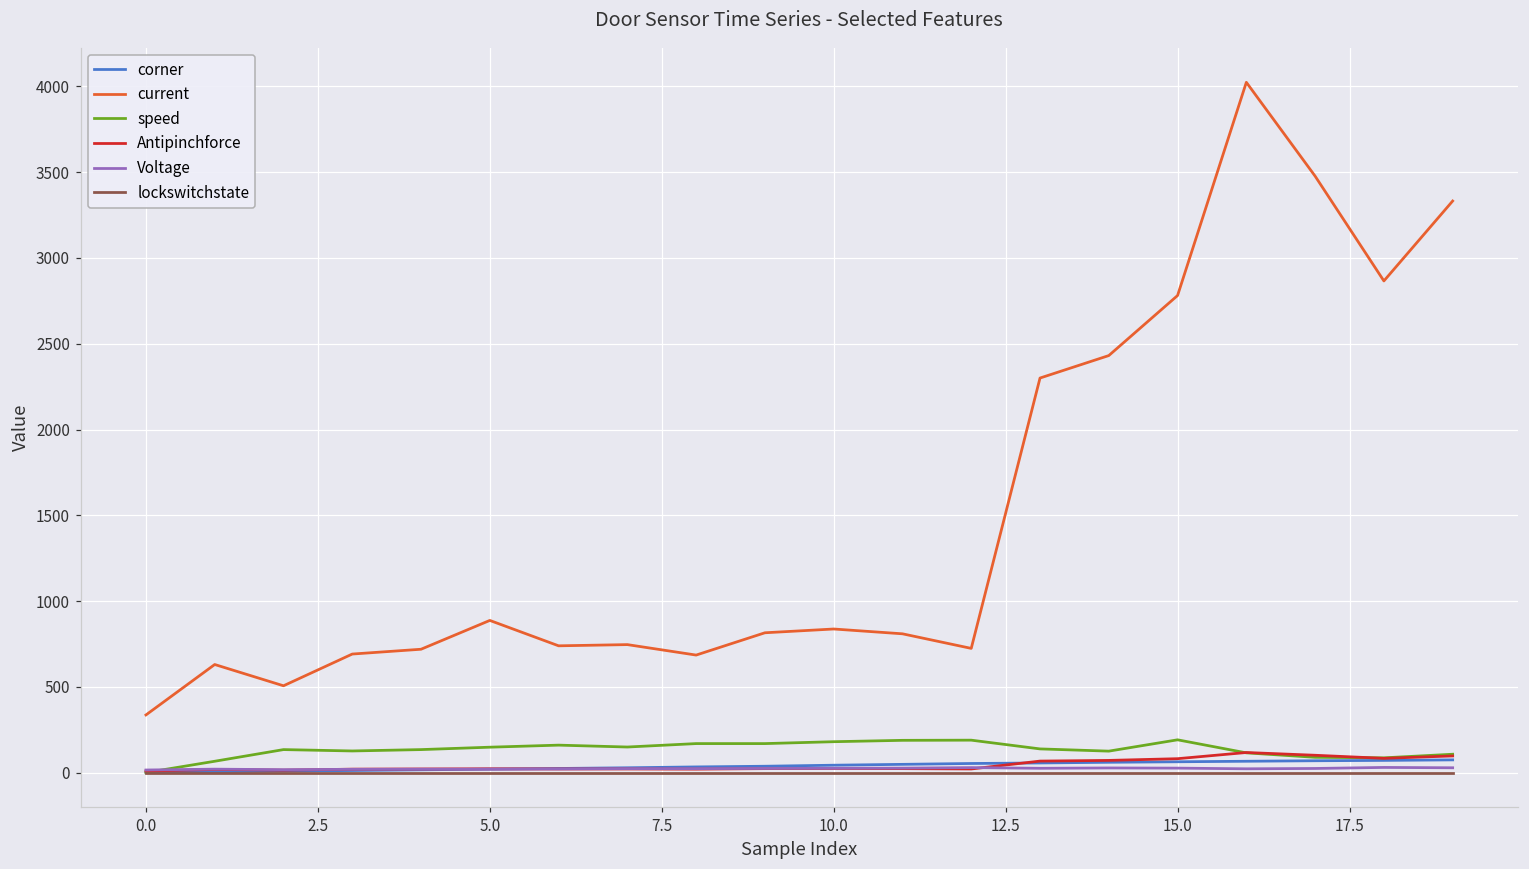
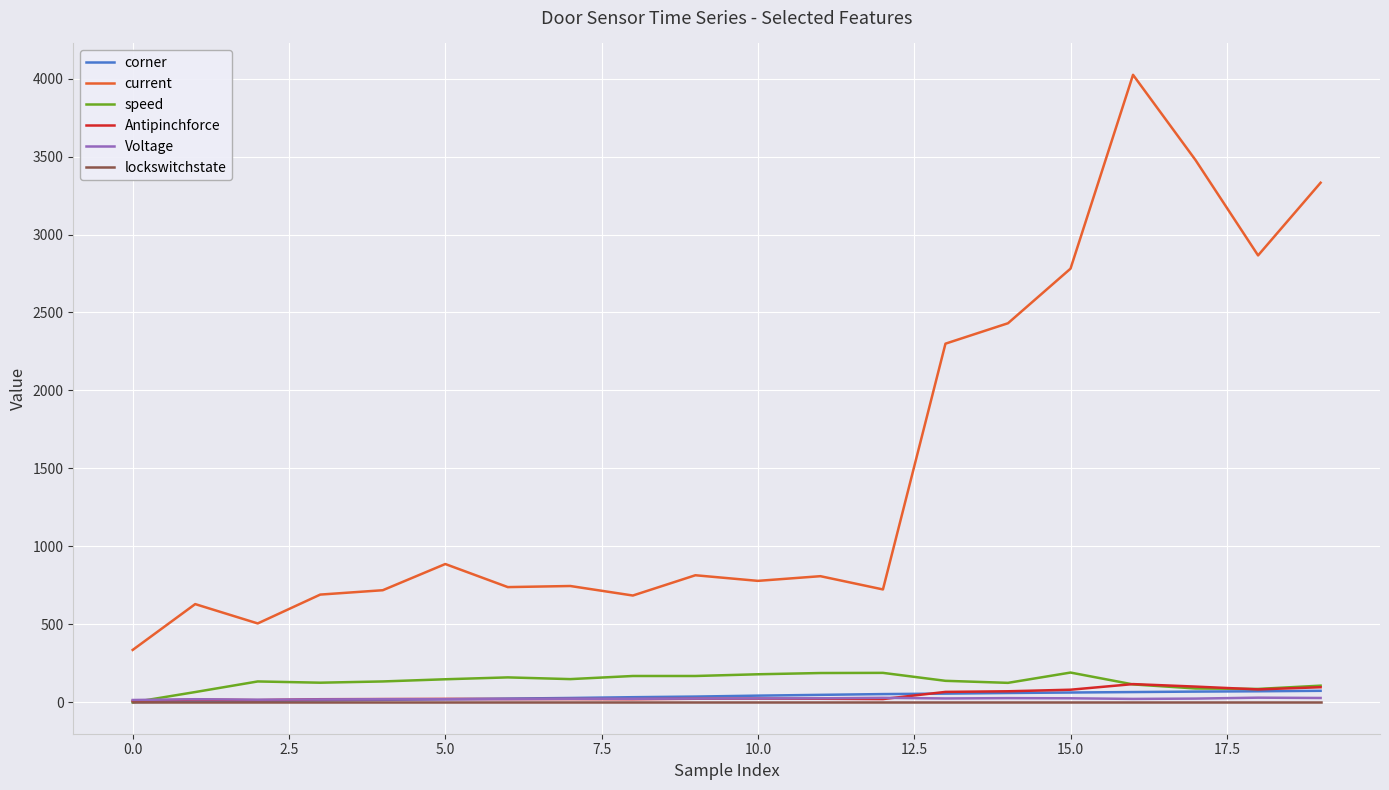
  {
    "corner": {
      "10.0": 40,
      "15.0": 60
    },
    "current": {
      "0.0": 340,
      "5.0": 890,
-     "10.0": 840,
+     "10.0": 780,
      "15.0": 2780
    },
    "speed": {
      "5.0": 150,
      "10.0": 180,
      "15.0": 190
    },
    "Antipinchforce": {
      "15.0": 80
    },
    "Voltage": {
      "15.0": 30
    },
    "lockswitchstate": {
      "5.0": 0,
      "10.0": 0,
      "15.0": 0
    }
  }
